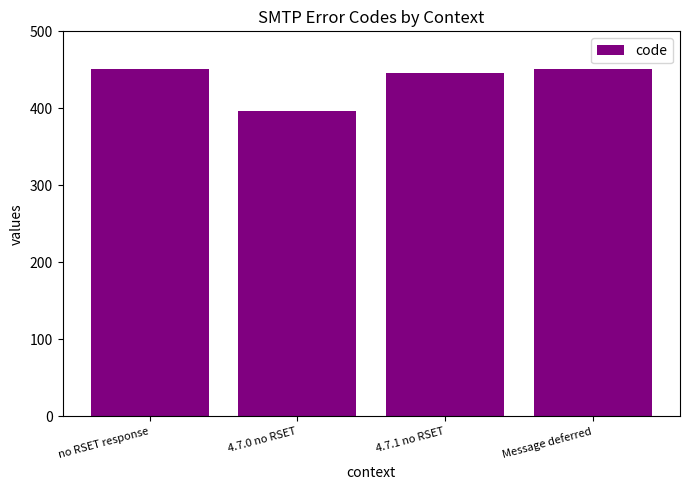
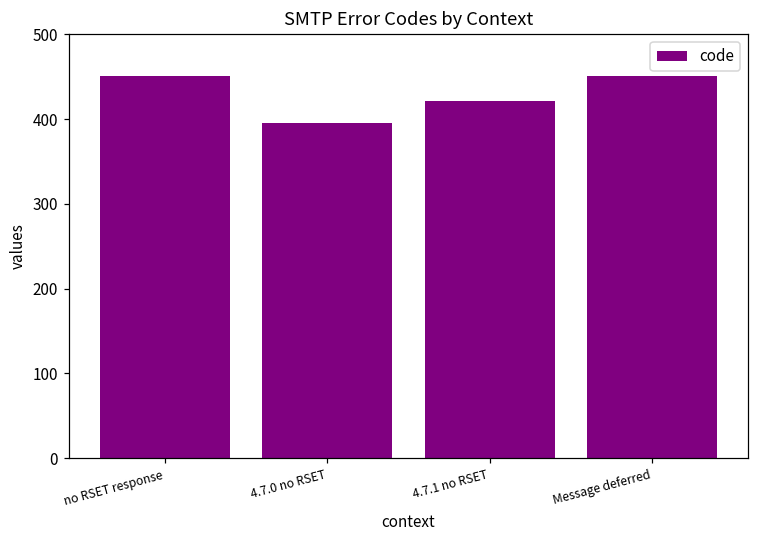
  {
    "no RSET response": 450,
    "4.7.0 no RSET": 400,
-   "4.7.1 no RSET": 450,
+   "4.7.1 no RSET": 420,
    "Message deferred": 450
  }
